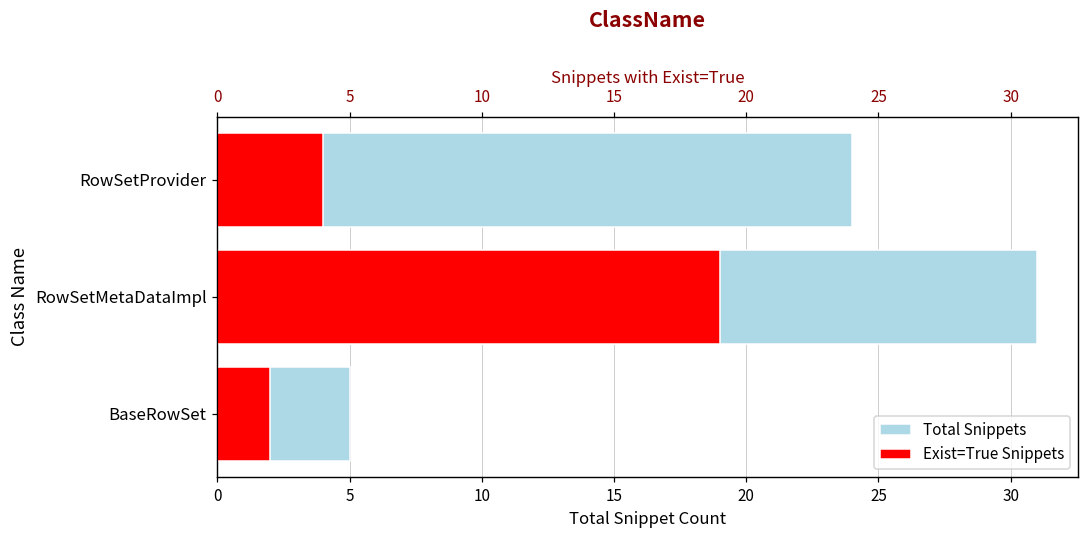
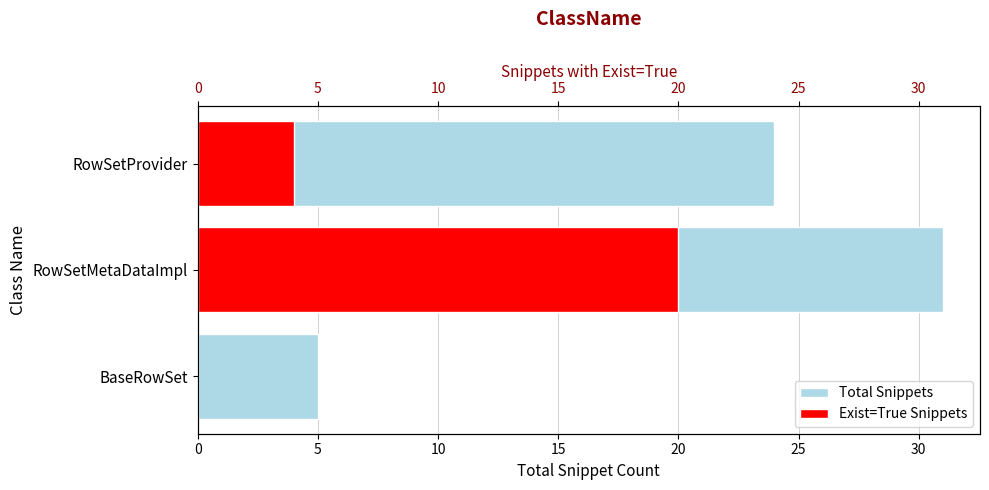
  {
    "Total Snippets": {
      "RowSetProvider": 24,
      "RowSetMetaDataImpl": 31,
      "BaseRowSet": 5
    },
    "Exist=True Snippets": {
-     "RowSetMetaDataImpl": 19,
-     "BaseRowSet": 2
+     "RowSetMetaDataImpl": 20,
+     "BaseRowSet": 0
    }
  }
